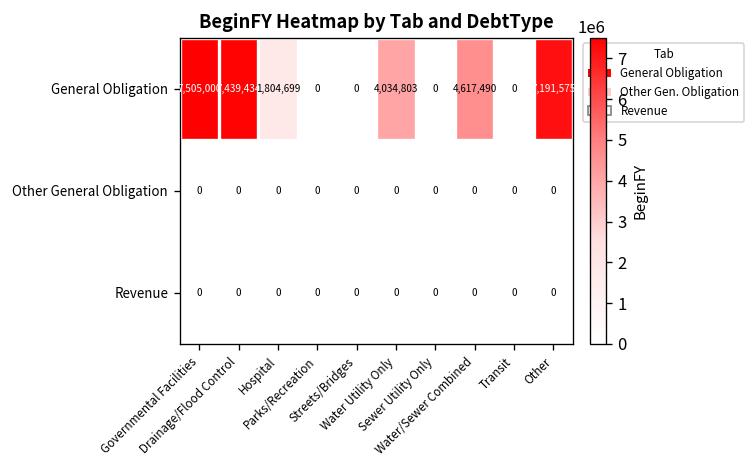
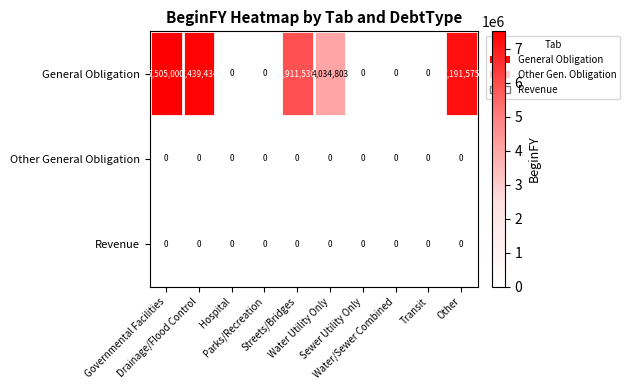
  {
    "General Obligation": {
      "Governmental Facilities": "7,505,000",
      "Drainage/Flood Control": "7,439,434",
-     "Hospital": "1,804,699",
+     "Hospital": "0",
      "Parks/Recreation": "0",
-     "Streets/Bridges": "0",
+     "Streets/Bridges": "5,911,536",
      "Water Utility Only": "4,034,803",
      "Sewer Utility Only": "0",
-     "Water/Sewer Combined": "4,617,490",
+     "Water/Sewer Combined": "0",
      "Transit": "0",
      "Other": "7,191,575"
    },
    "Other General Obligation": {
      "Governmental Facilities": "0",
      "Drainage/Flood Control": "0",
      "Hospital": "0",
      "Parks/Recreation": "0",
      "Streets/Bridges": "0",
      "Water Utility Only": "0",
      "Sewer Utility Only": "0",
      "Water/Sewer Combined": "0",
      "Transit": "0",
      "Other": "0"
    },
    "Revenue": {
      "Governmental Facilities": "0",
      "Drainage/Flood Control": "0",
      "Hospital": "0",
      "Parks/Recreation": "0",
      "Streets/Bridges": "0",
      "Water Utility Only": "0",
      "Sewer Utility Only": "0",
      "Water/Sewer Combined": "0",
      "Transit": "0",
      "Other": "0"
    }
  }
